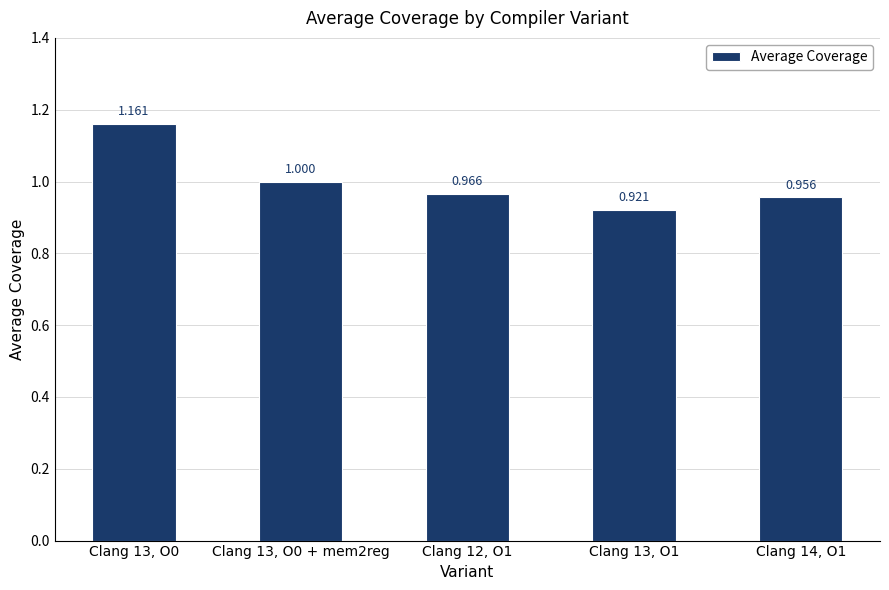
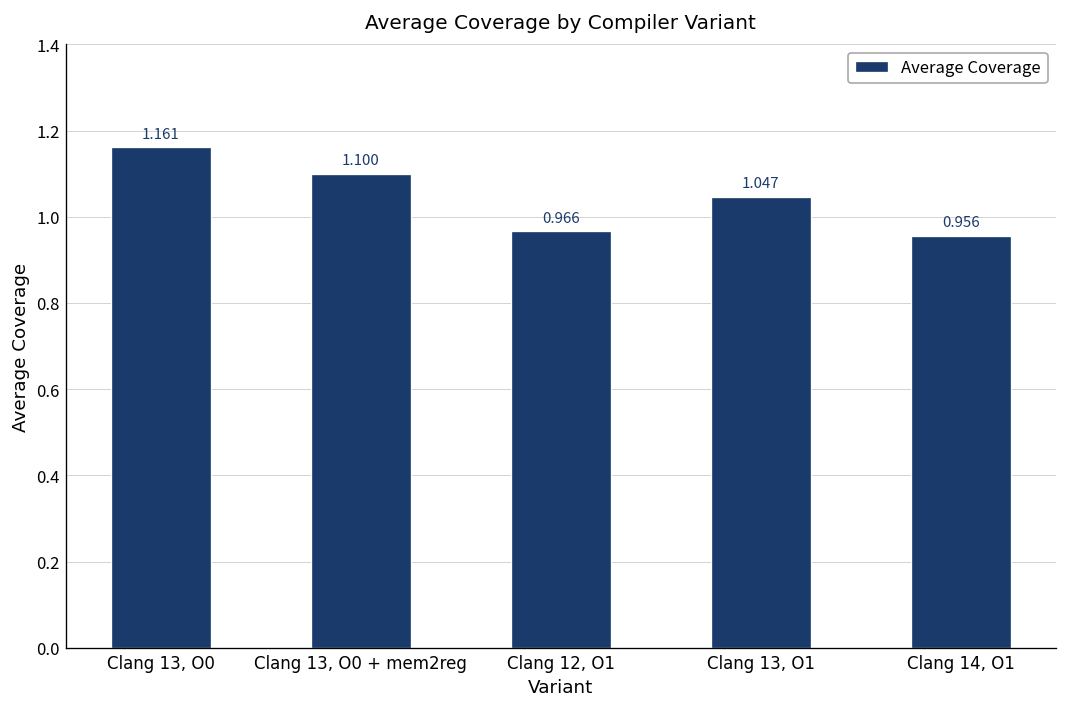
  {
    "Clang 13, O0": 1.161,
-   "Clang 13, O0 + mem2reg": 1.000,
+   "Clang 13, O0 + mem2reg": 1.100,
    "Clang 12, O1": 0.966,
-   "Clang 13, O1": 0.921,
+   "Clang 13, O1": 1.047,
    "Clang 14, O1": 0.956
  }
